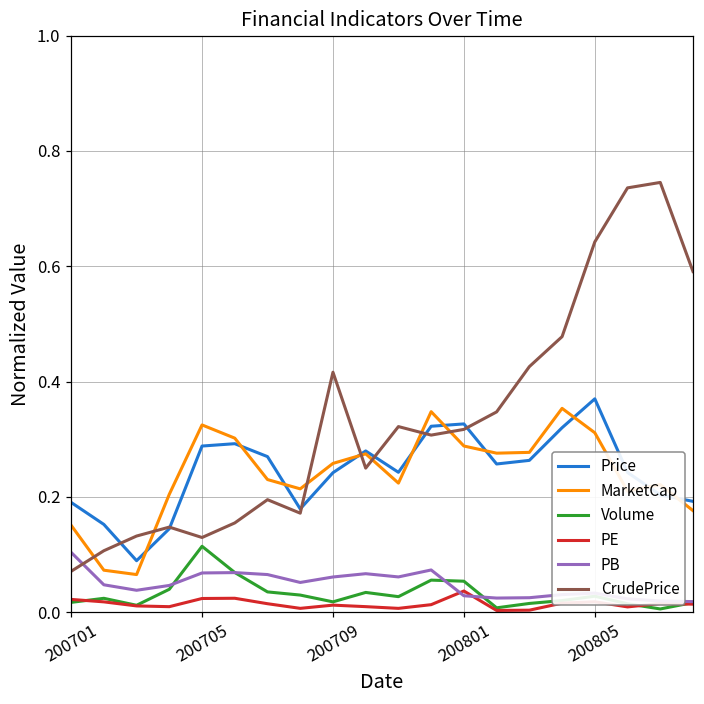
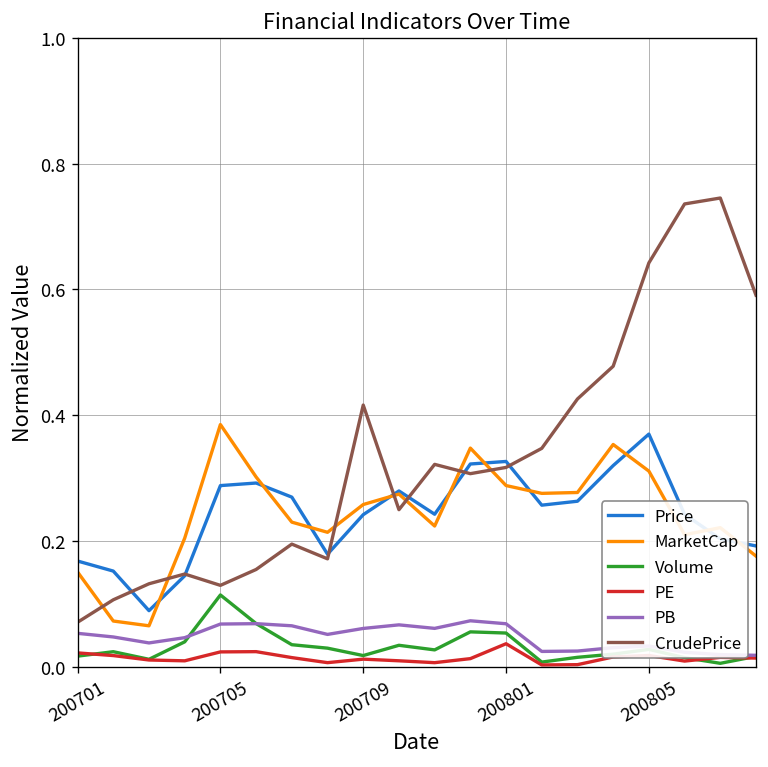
  {
    "Price": {
-     "200701": 0.19,
+     "200701": 0.17,
      "200705": 0.29,
      "200709": 0.24,
      "200801": 0.33,
      "200805": 0.37
    },
    "MarketCap": {
      "200701": 0.15,
-     "200705": 0.32,
+     "200705": 0.39,
      "200709": 0.26,
      "200801": 0.29,
      "200805": 0.31
    },
    "Volume": {
      "200701": 0.02,
      "200705": 0.11,
      "200709": 0.02,
      "200801": 0.05
    },
    "PE": {
      "200701": 0.02,
      "200705": 0.02,
      "200709": 0.01,
      "200801": 0.04
    },
    "PB": {
-     "200701": 0.10,
+     "200701": 0.05,
      "200705": 0.07,
      "200709": 0.06,
-     "200801": 0.03
+     "200801": 0.07
    },
    "CrudePrice": {
      "200701": 0.07,
      "200705": 0.13,
      "200709": 0.42,
      "200801": 0.32,
      "200805": 0.64
    }
  }
